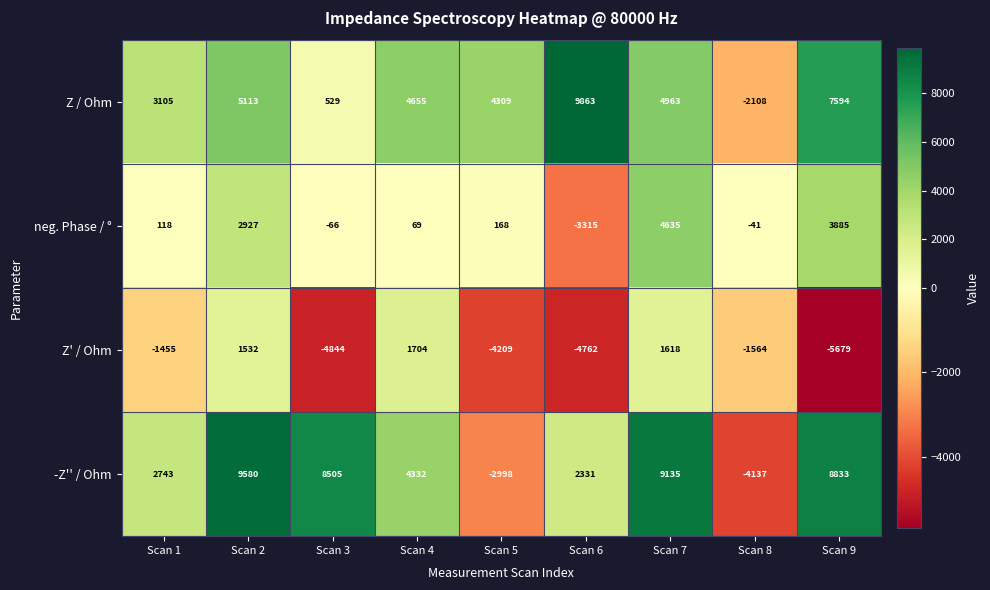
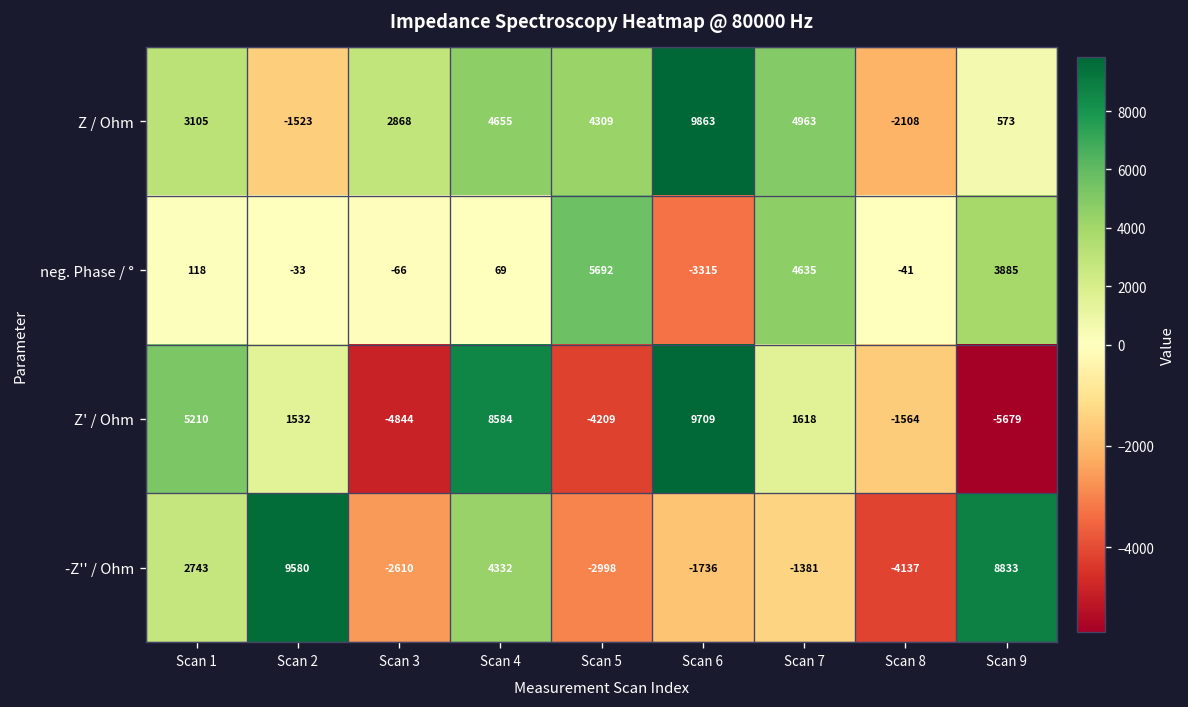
  {
    "Z / Ohm": {
      "Scan 1": 3105,
-     "Scan 2": 5113,
-     "Scan 3": 529,
+     "Scan 2": -1523,
+     "Scan 3": 2868,
      "Scan 4": 4655,
      "Scan 5": 4309,
      "Scan 6": 9863,
      "Scan 7": 4963,
      "Scan 8": -2108,
-     "Scan 9": 7594
+     "Scan 9": 573
    },
    "neg. Phase / °": {
      "Scan 1": 118,
-     "Scan 2": 2927,
+     "Scan 2": -33,
      "Scan 3": -66,
      "Scan 4": 69,
-     "Scan 5": 168,
+     "Scan 5": 5692,
      "Scan 6": -3315,
      "Scan 7": 4635,
      "Scan 8": -41,
      "Scan 9": 3885
    },
    "Z' / Ohm": {
-     "Scan 1": -1455,
+     "Scan 1": 5210,
      "Scan 2": 1532,
      "Scan 3": -4844,
-     "Scan 4": 1704,
+     "Scan 4": 8584,
      "Scan 5": -4209,
-     "Scan 6": -4762,
+     "Scan 6": 9709,
      "Scan 7": 1618,
      "Scan 8": -1564,
      "Scan 9": -5679
    },
    "-Z'' / Ohm": {
      "Scan 1": 2743,
      "Scan 2": 9580,
-     "Scan 3": 8505,
+     "Scan 3": -2610,
      "Scan 4": 4332,
      "Scan 5": -2998,
-     "Scan 6": 2331,
-     "Scan 7": 9135,
+     "Scan 6": -1736,
+     "Scan 7": -1381,
      "Scan 8": -4137,
      "Scan 9": 8833
    }
  }
